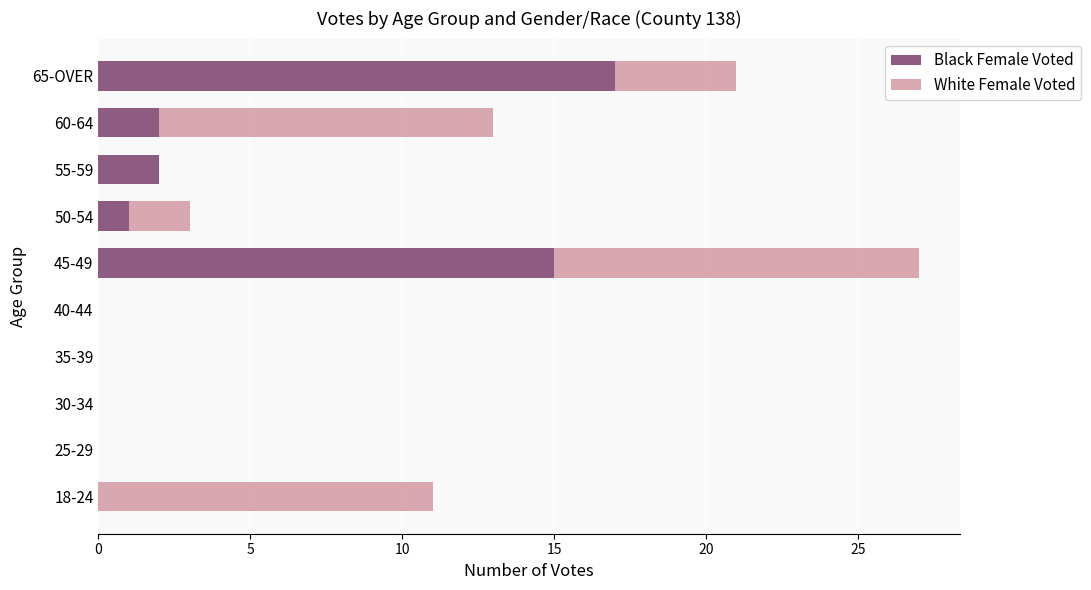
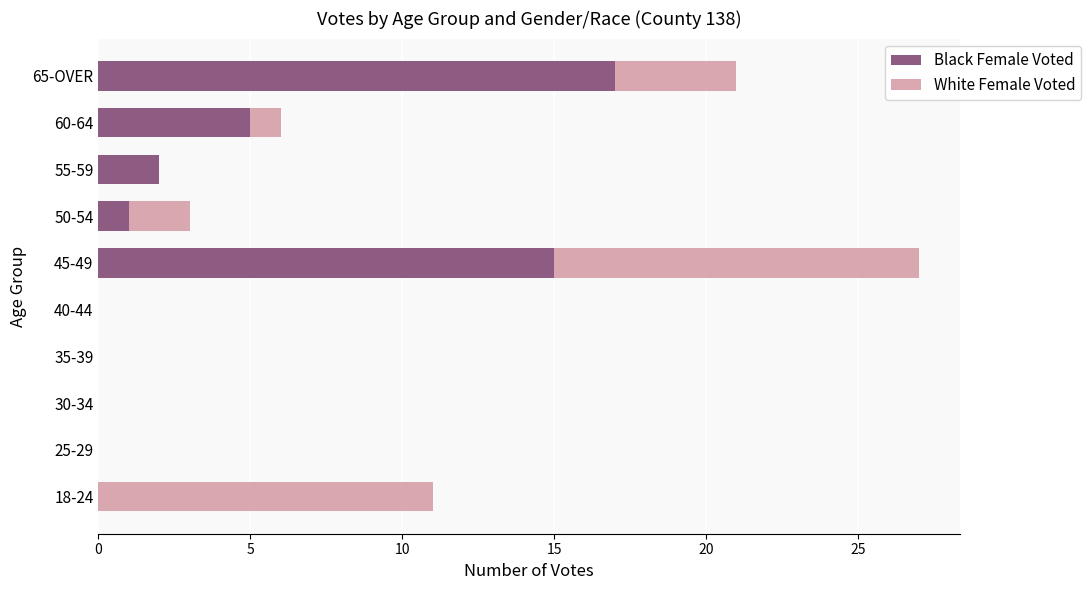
  {
    "Black Female Voted": {
      "65-OVER": 17,
-     "60-64": 2,
+     "60-64": 5,
      "55-59": 2,
      "50-54": 1,
      "45-49": 15,
      "40-44": 0,
      "35-39": 0,
      "30-34": 0,
      "25-29": 0,
      "18-24": 0
    },
    "White Female Voted": {
      "65-OVER": 4,
-     "60-64": 11,
+     "60-64": 1,
      "55-59": 0,
      "50-54": 2,
      "45-49": 12,
      "40-44": 0,
      "35-39": 0,
      "30-34": 0,
      "25-29": 0,
      "18-24": 11
    }
  }
